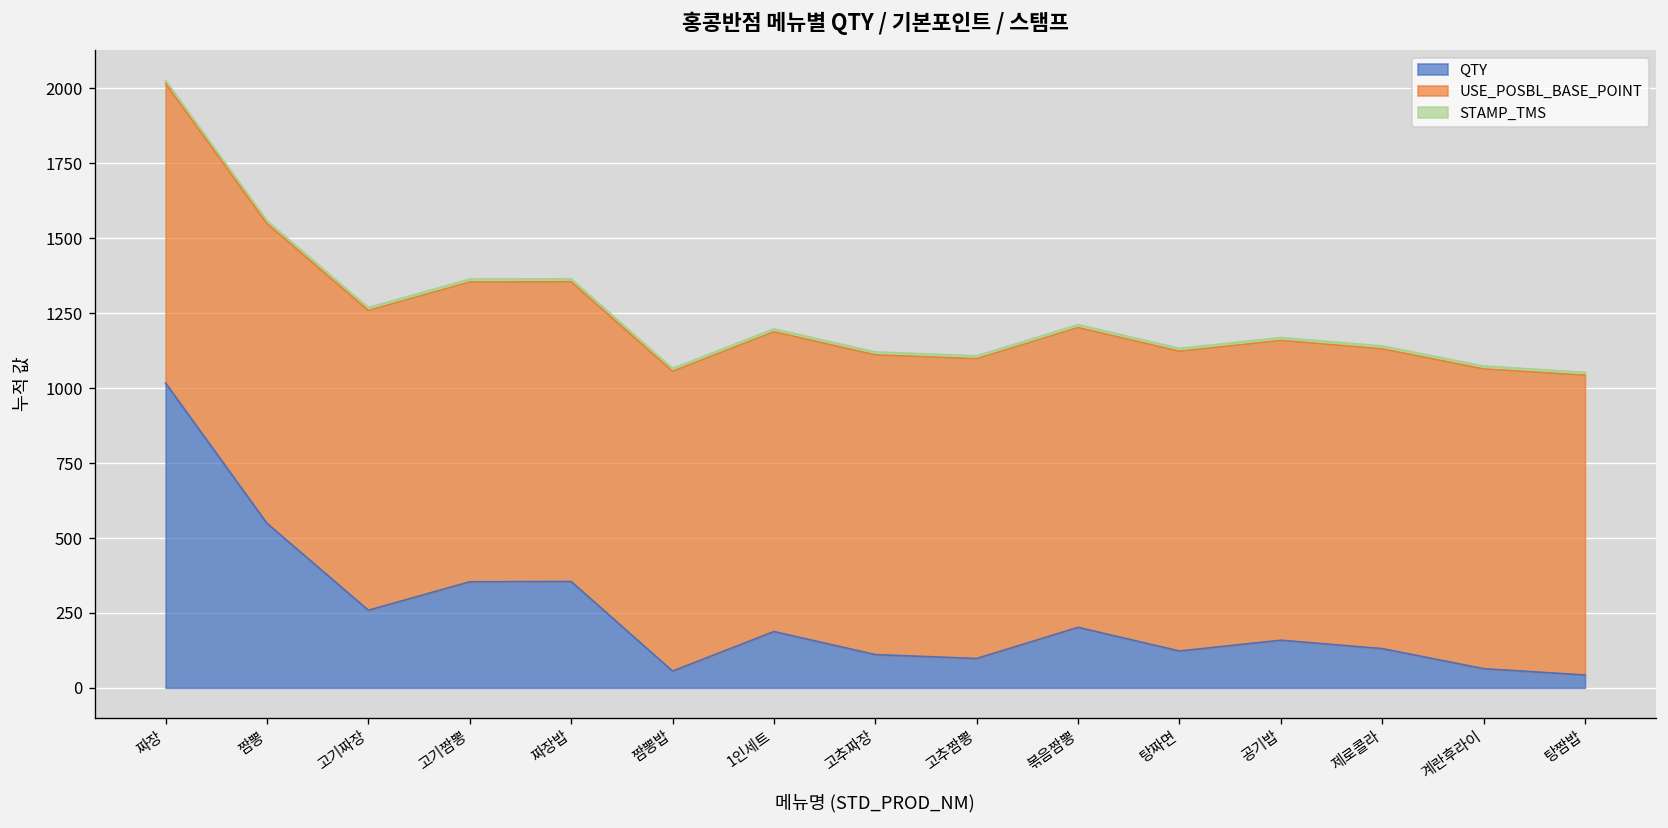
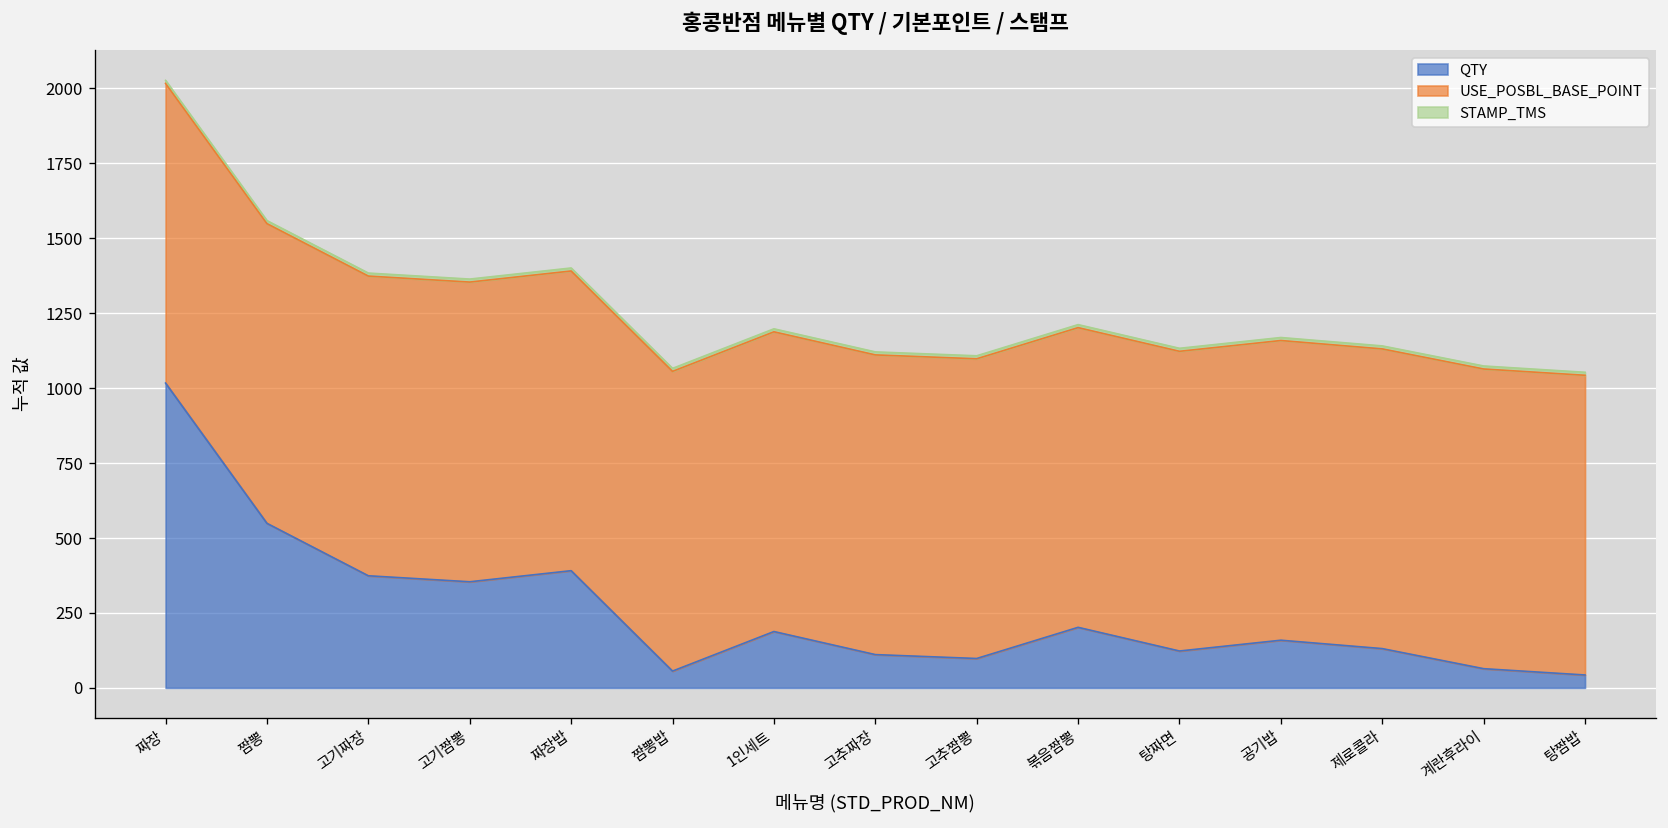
  {
    "QTY": {
      "짜장": 1020,
      "짬뽕": 550,
-     "고기짜장": 260,
+     "고기짜장": 370,
      "고기짬뽕": 350,
-     "짜장밥": 360,
+     "짜장밥": 390,
      "짬뽕밥": 60,
      "1인세트": 190,
      "고추짜장": 110,
      "고추짬뽕": 100,
      "볶음짬뽕": 200,
      "탕짜면": 120,
      "공기밥": 160,
      "제로콜라": 130,
      "계란후라이": 60,
      "탕짬밥": 40
    }
  }
